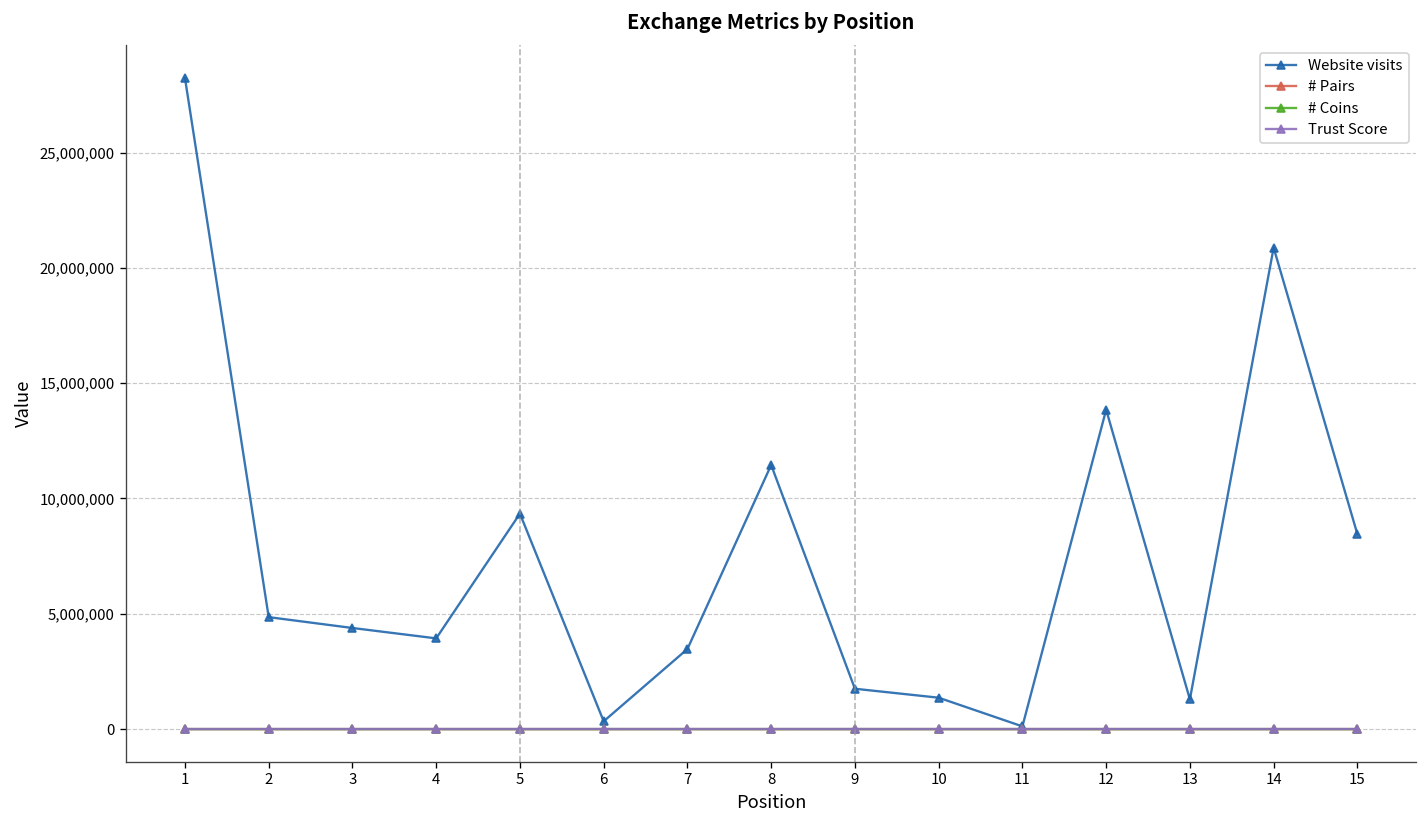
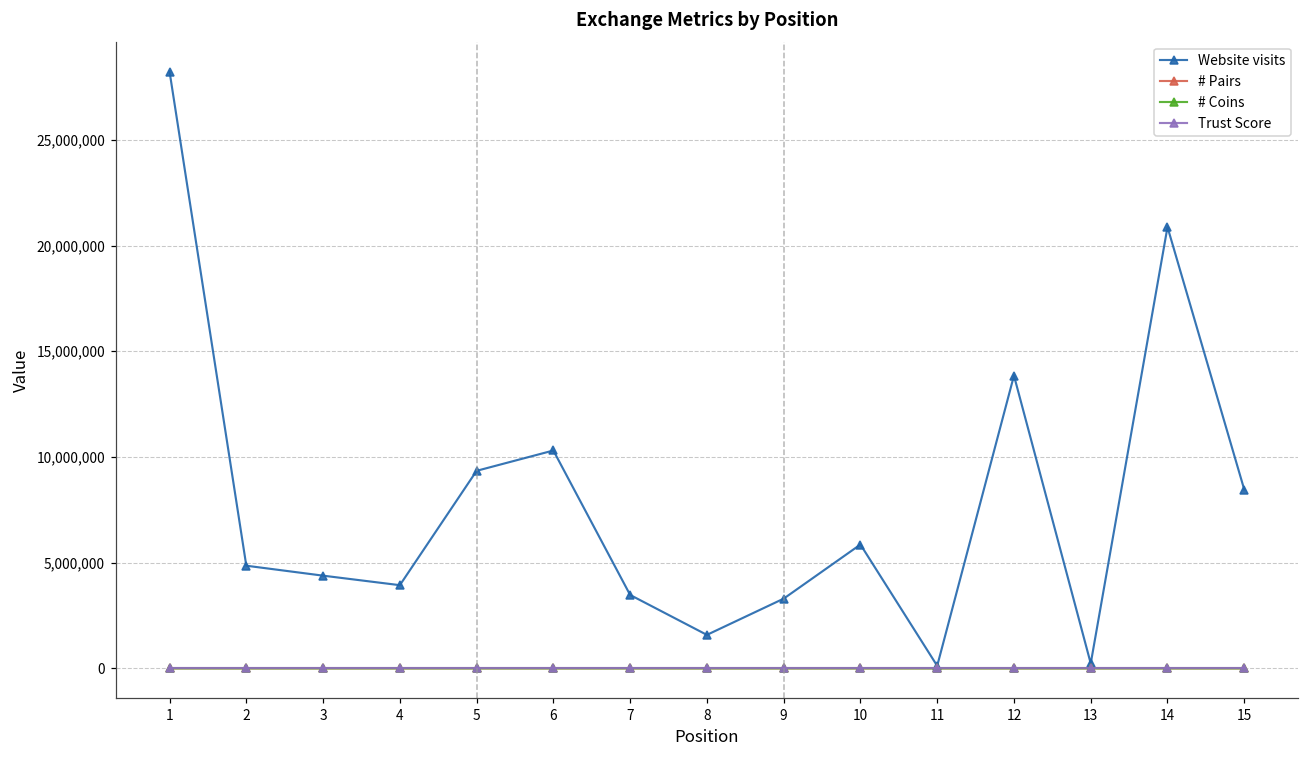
  {
    "Website visits": {
      "1": "28,200,000",
      "2": "4,900,000",
      "3": "4,400,000",
      "4": "3,900,000",
      "5": "9,300,000",
-     "6": "300,000",
+     "6": "10,300,000",
      "7": "3,500,000",
-     "8": "11,500,000",
-     "9": "1,800,000",
-     "10": "1,400,000",
+     "8": "1,600,000",
+     "9": "3,300,000",
+     "10": "5,900,000",
      "12": "13,800,000",
-     "13": "1,300,000",
+     "13": "200,000",
      "14": "20,900,000",
      "15": "8,500,000"
    },
    "Trust Score": {
      "1": "0",
      "2": "0",
      "3": "0",
      "4": "0",
      "5": "0",
      "6": "0",
      "7": "0",
      "8": "0",
      "9": "0",
      "10": "0",
      "12": "0",
      "13": "0",
      "14": "0",
      "15": "0"
    }
  }
